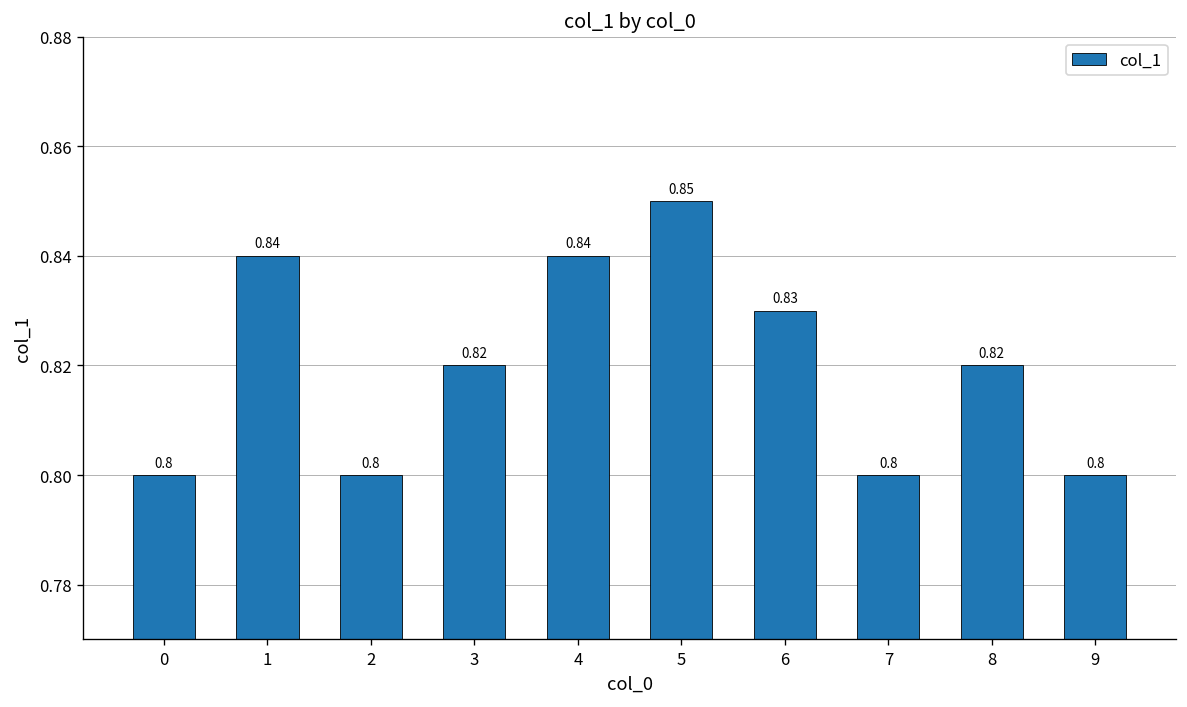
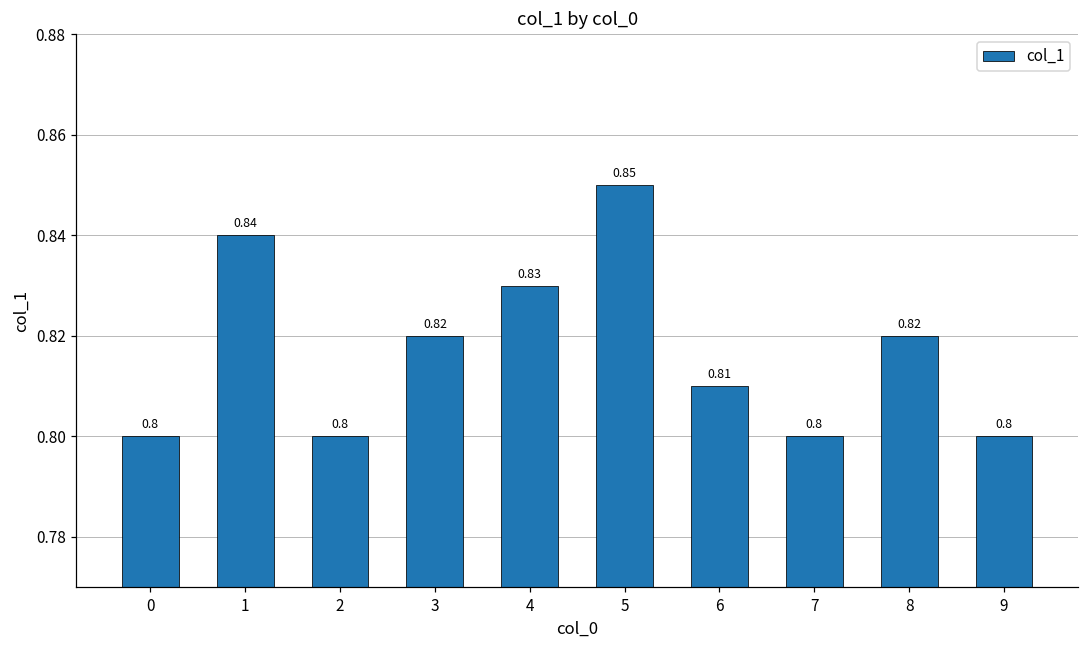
  {
    "0": 0.8,
    "1": 0.84,
    "2": 0.8,
    "3": 0.82,
-   "4": 0.84,
+   "4": 0.83,
    "5": 0.85,
-   "6": 0.83,
+   "6": 0.81,
    "7": 0.8,
    "8": 0.82,
    "9": 0.8
  }
